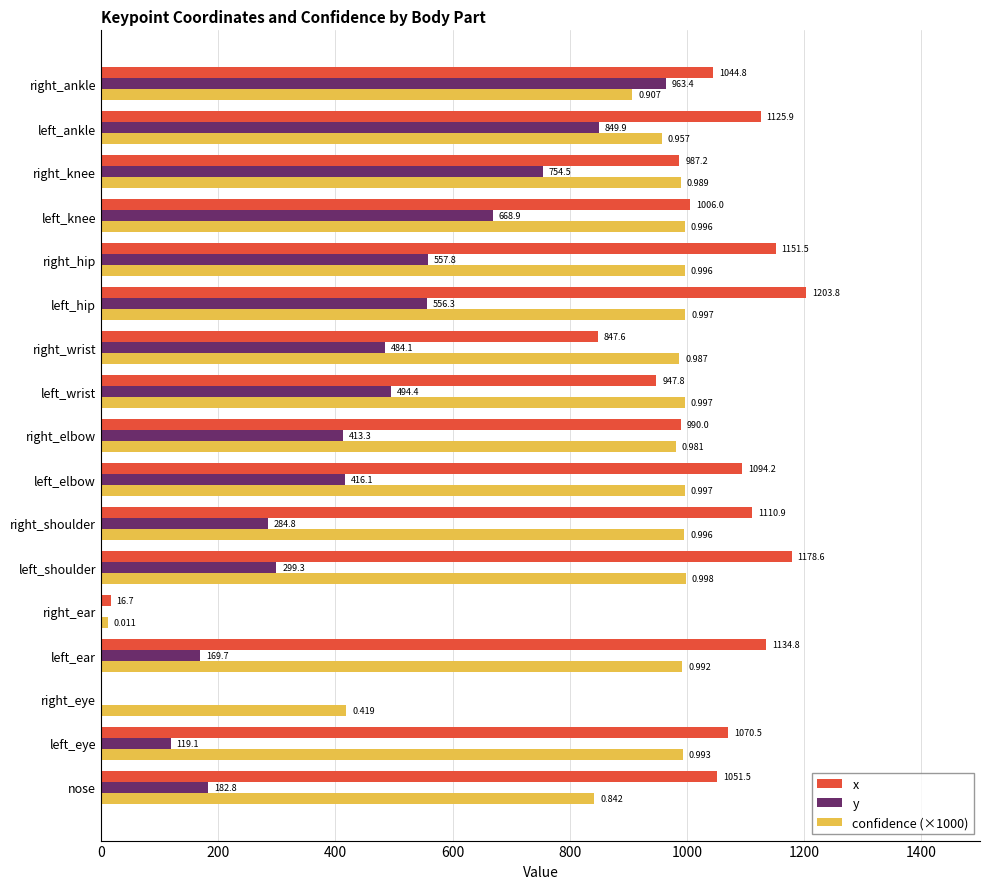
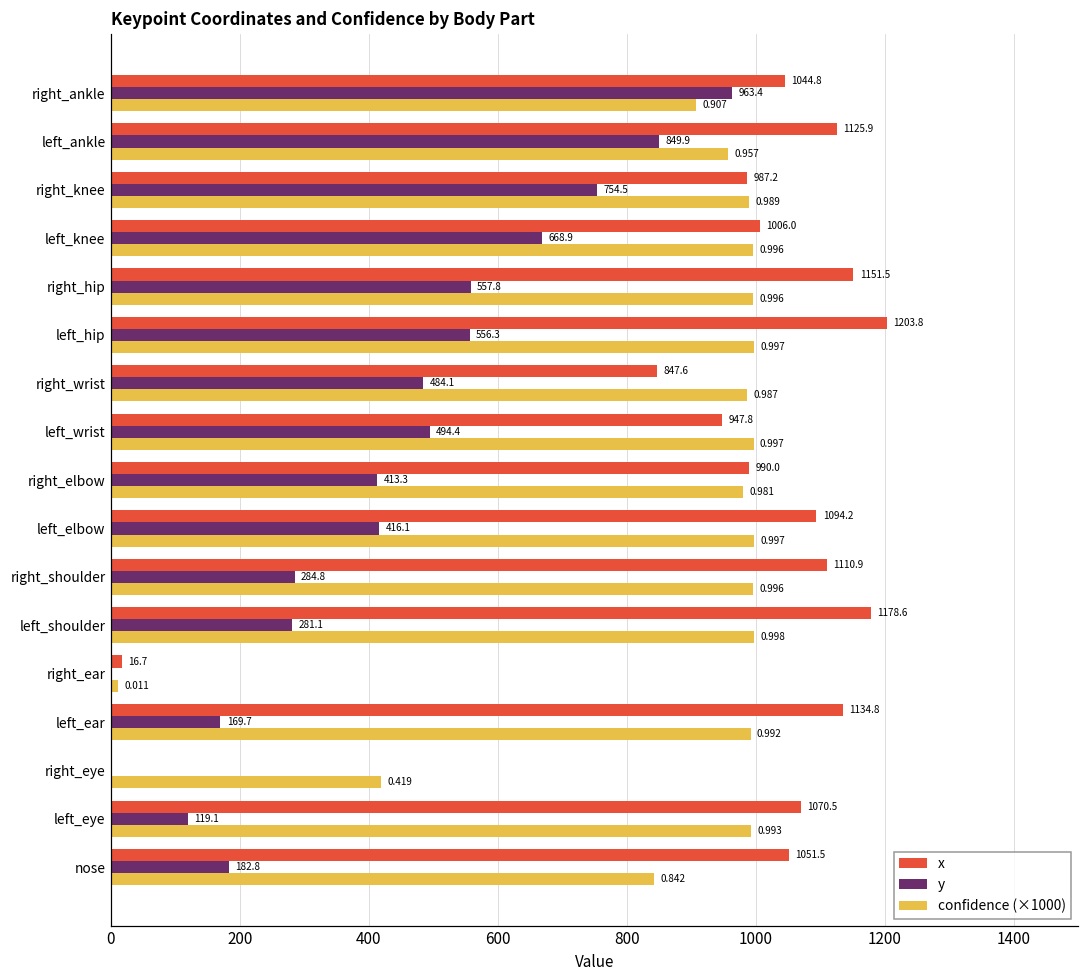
  {
    "x": {
      "right_ankle": 1044.8,
      "left_ankle": 1125.9,
      "right_knee": 987.2,
      "left_knee": 1006.0,
      "right_hip": 1151.5,
      "left_hip": 1203.8,
      "right_wrist": 847.6,
      "left_wrist": 947.8,
      "right_elbow": 990.0,
      "left_elbow": 1094.2,
      "right_shoulder": 1110.9,
      "left_shoulder": 1178.6,
      "right_ear": 16.7,
      "left_ear": 1134.8,
      "left_eye": 1070.5,
      "nose": 1051.5
    },
    "y": {
      "right_ankle": 963.4,
      "left_ankle": 849.9,
      "right_knee": 754.5,
      "left_knee": 668.9,
      "right_hip": 557.8,
      "left_hip": 556.3,
      "right_wrist": 484.1,
      "left_wrist": 494.4,
      "right_elbow": 413.3,
      "left_elbow": 416.1,
      "right_shoulder": 284.8,
-     "left_shoulder": 299.3,
+     "left_shoulder": 281.1,
      "left_ear": 169.7,
      "left_eye": 119.1,
      "nose": 182.8
    }
  }
